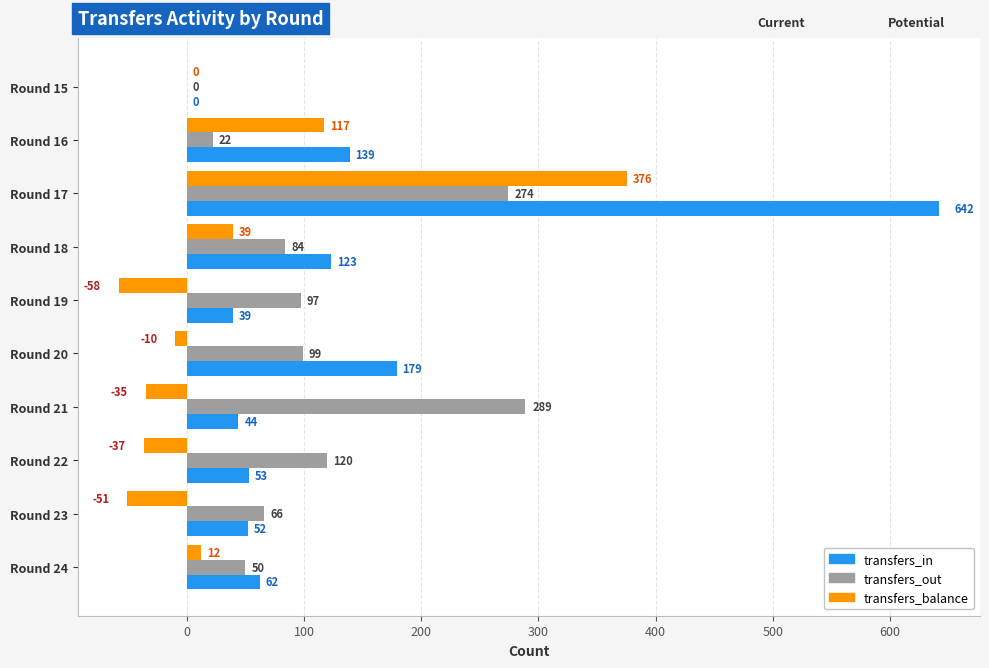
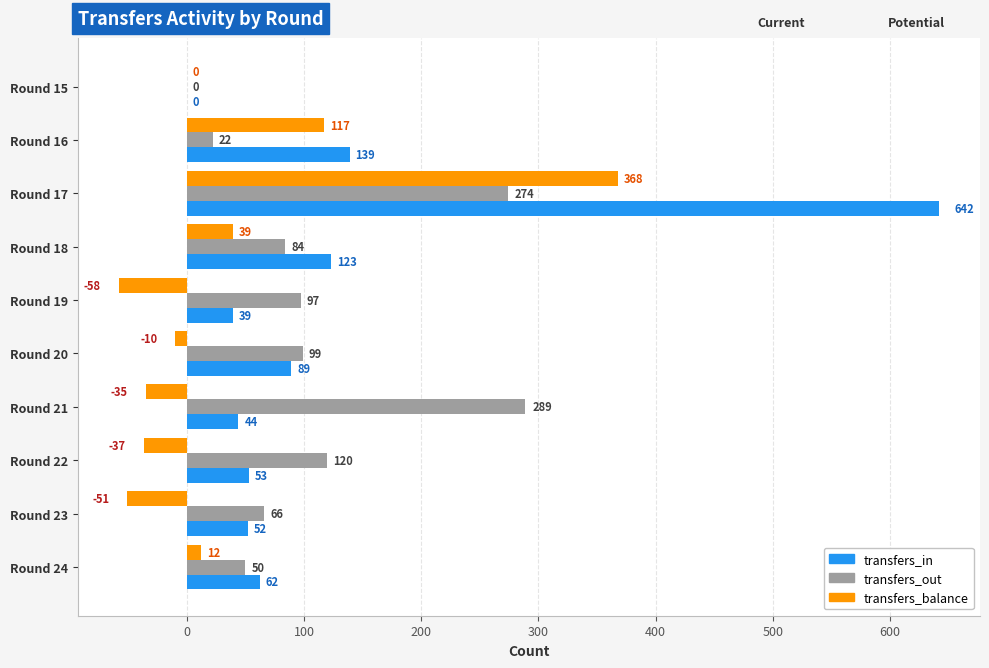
  {
    "transfers_in": {
      "Round 15": 0,
      "Round 16": 139,
      "Round 17": 642,
      "Round 18": 123,
      "Round 19": 39,
-     "Round 20": 179,
+     "Round 20": 89,
      "Round 21": 44,
      "Round 22": 53,
      "Round 23": 52,
      "Round 24": 62
    },
    "transfers_out": {
      "Round 15": 0,
      "Round 16": 22,
      "Round 17": 274,
      "Round 18": 84,
      "Round 19": 97,
      "Round 20": 99,
      "Round 21": 289,
      "Round 22": 120,
      "Round 23": 66,
      "Round 24": 50
    },
    "transfers_balance": {
      "Round 15": 0,
      "Round 16": 117,
-     "Round 17": 376,
+     "Round 17": 368,
      "Round 18": 39,
      "Round 19": -58,
      "Round 20": -10,
      "Round 21": -35,
      "Round 22": -37,
      "Round 23": -51,
      "Round 24": 12
    }
  }
